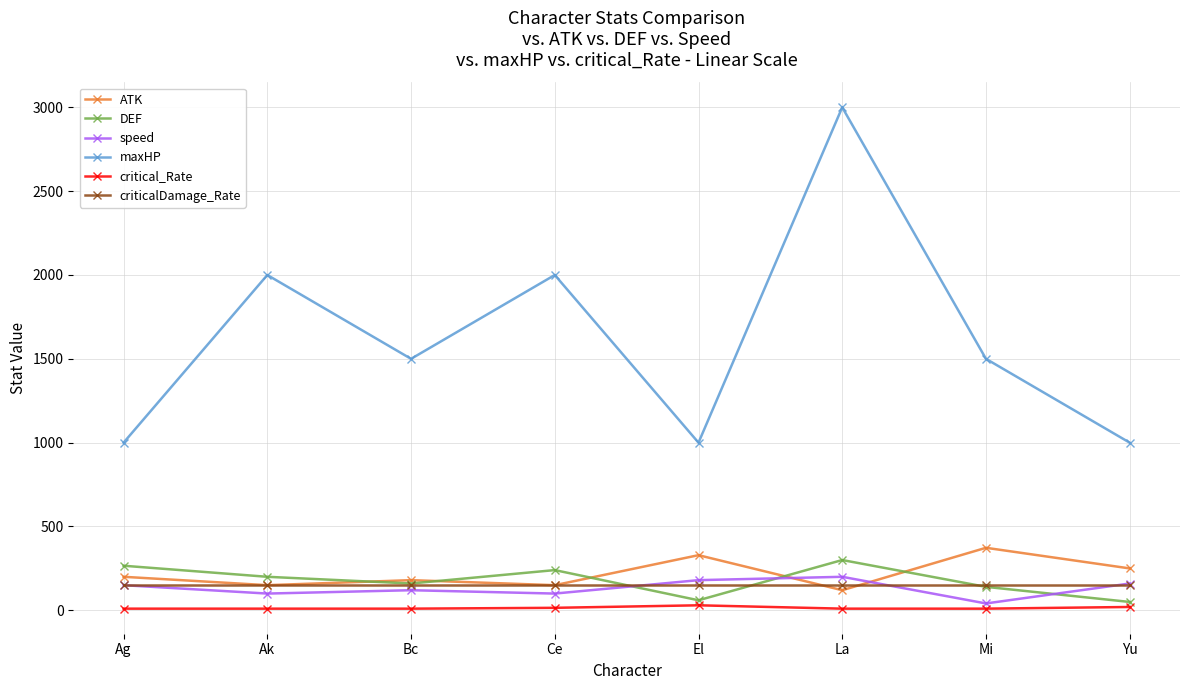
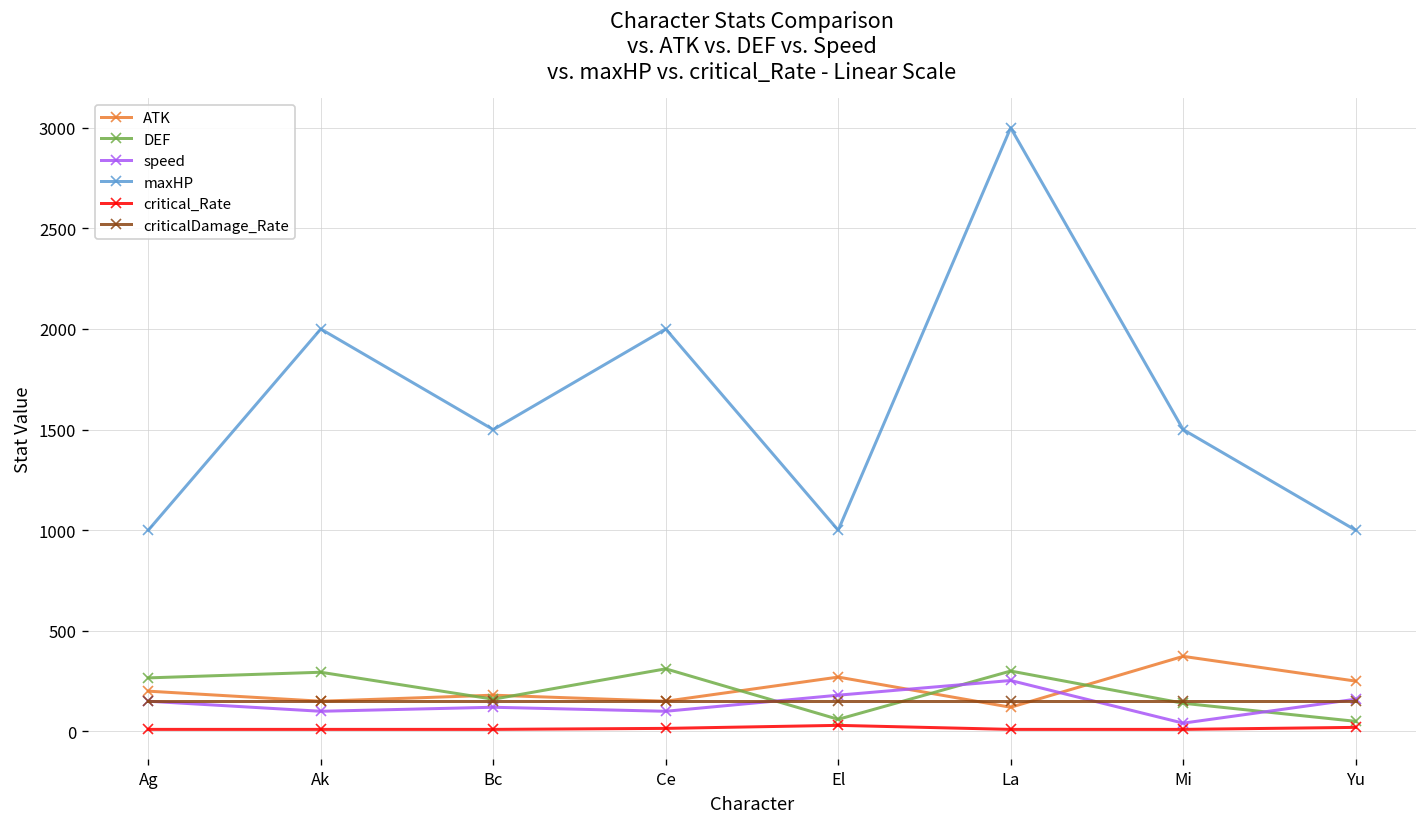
  {
    "ATK": {
      "Ag": 200,
      "Bc": 180,
-     "El": 330,
+     "El": 270,
      "La": 120,
      "Mi": 370,
      "Yu": 250
    },
    "DEF": {
      "Ag": 270,
-     "Ak": 200,
-     "Ce": 240,
+     "Ak": 290,
+     "Ce": 310,
      "El": 60,
      "La": 300,
      "Yu": 50
    },
    "speed": {
      "Ak": 100,
      "Bc": 120,
      "Ce": 100,
      "El": 180,
-     "La": 200,
+     "La": 250,
      "Mi": 40
    },
    "maxHP": {
      "Ag": 1000,
      "Ak": 2000,
      "Bc": 1500,
      "Ce": 2000,
      "El": 1000,
      "La": 3000,
      "Mi": 1500,
      "Yu": 1000
    },
    "critical_Rate": {
      "Ag": 10,
      "Ak": 10,
      "Bc": 10,
      "Ce": 20,
      "El": 30,
      "La": 10,
      "Mi": 10,
      "Yu": 20
    },
    "criticalDamage_Rate": {
      "El": 150,
      "La": 150
    }
  }
